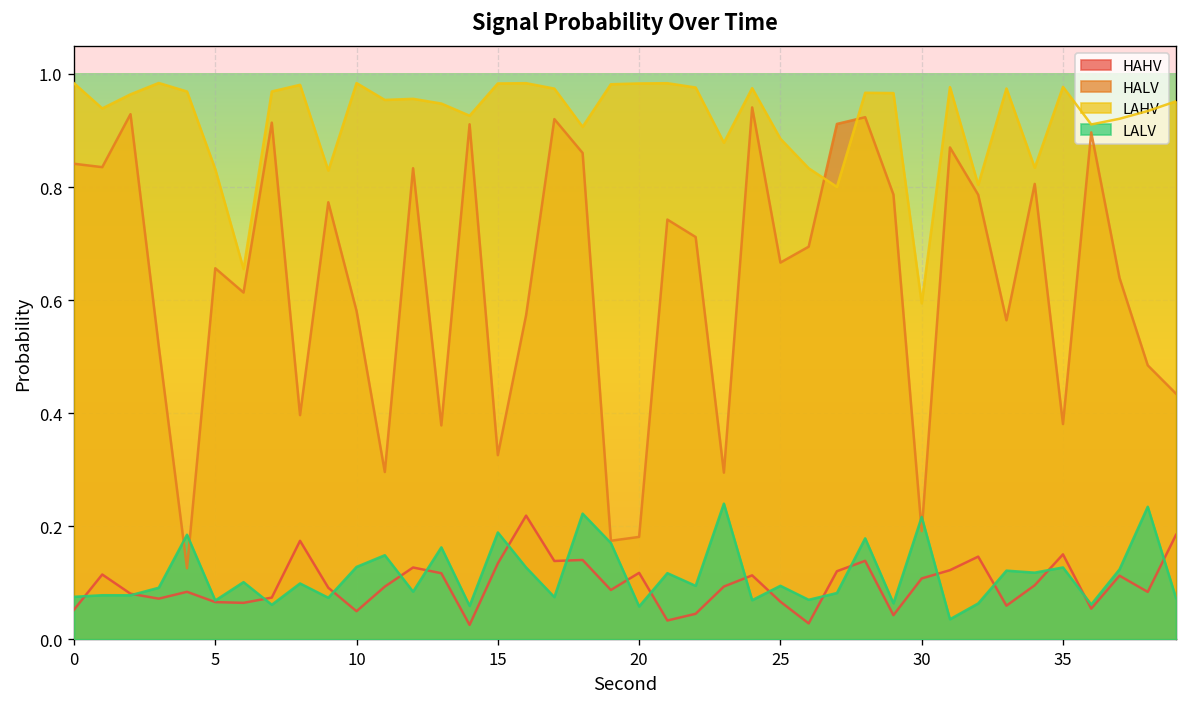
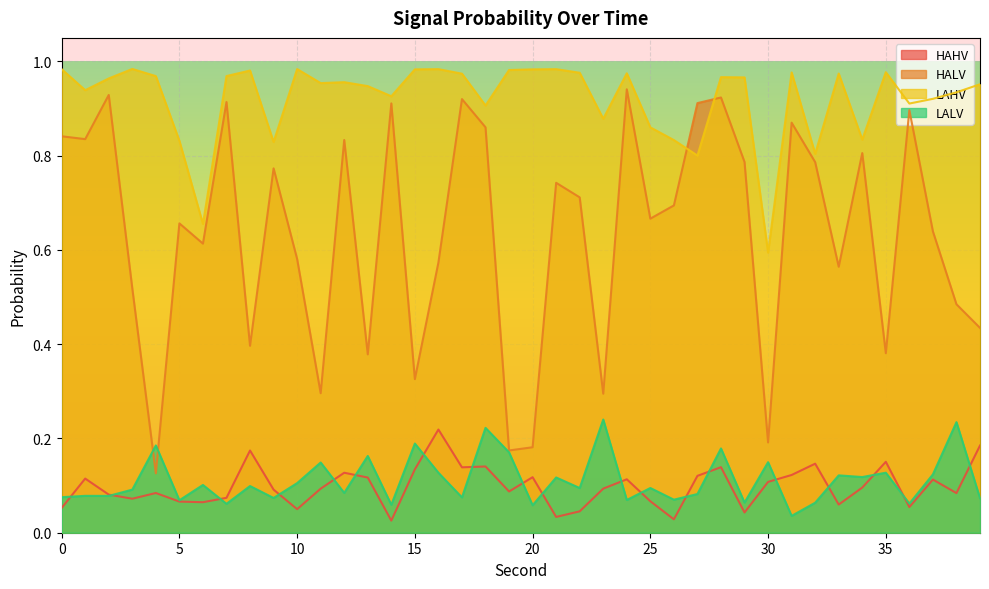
  {
    "LAHV": {
      "0": 0.98,
      "5": 0.83,
      "10": 0.98,
      "15": 0.98,
      "20": 0.98,
-     "25": 0.89,
+     "25": 0.86,
      "30": 0.59,
      "35": 0.98
    },
    "LALV": {
      "0": 0.08,
-     "10": 0.13,
+     "10": 0.11,
      "15": 0.19,
      "20": 0.06,
      "25": 0.09,
-     "30": 0.22,
+     "30": 0.15,
      "35": 0.13
    }
  }
